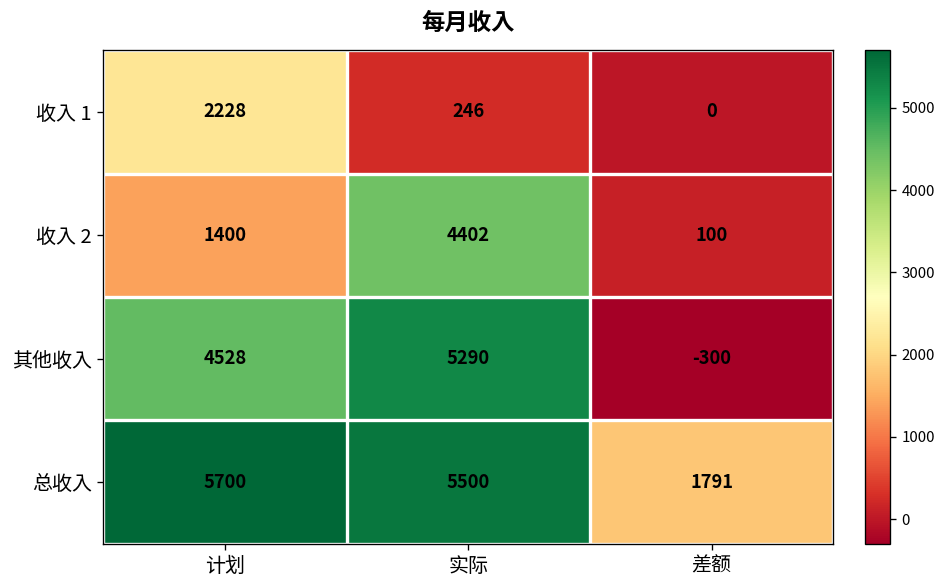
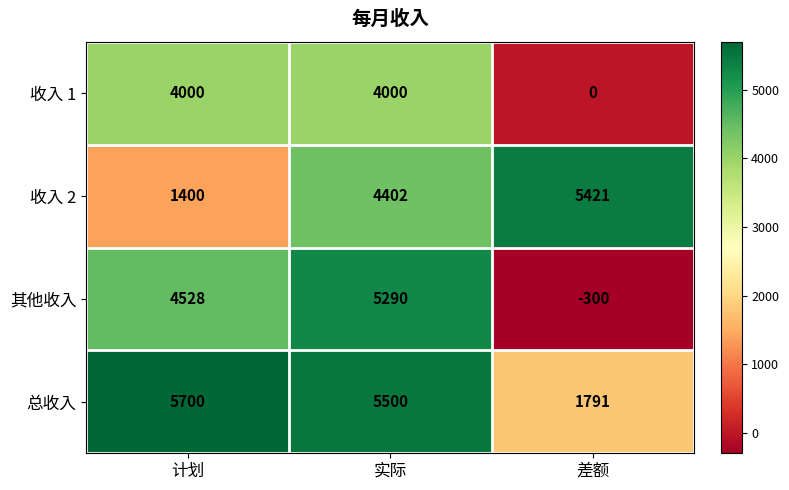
  {
    "收入 1": {
-     "计划": 2228,
-     "实际": 246,
+     "计划": 4000,
+     "实际": 4000,
      "差额": 0
    },
    "收入 2": {
      "计划": 1400,
      "实际": 4402,
-     "差额": 100
+     "差额": 5421
    },
    "其他收入": {
      "计划": 4528,
      "实际": 5290,
      "差额": -300
    },
    "总收入": {
      "计划": 5700,
      "实际": 5500,
      "差额": 1791
    }
  }
